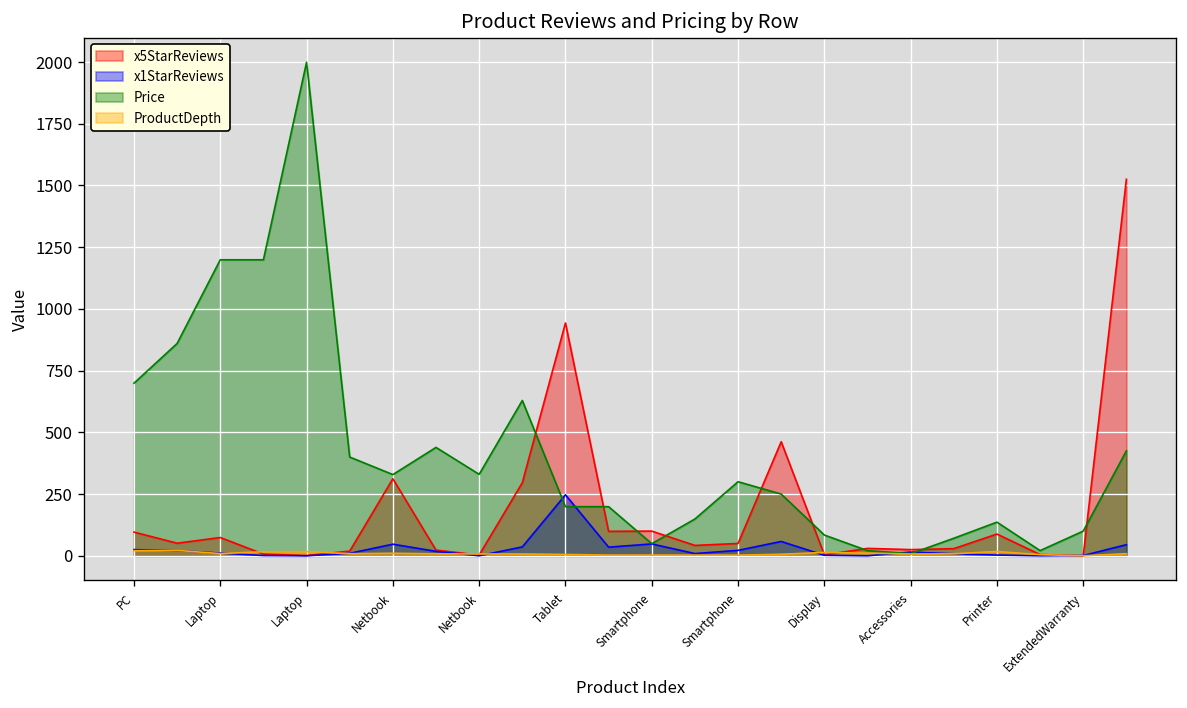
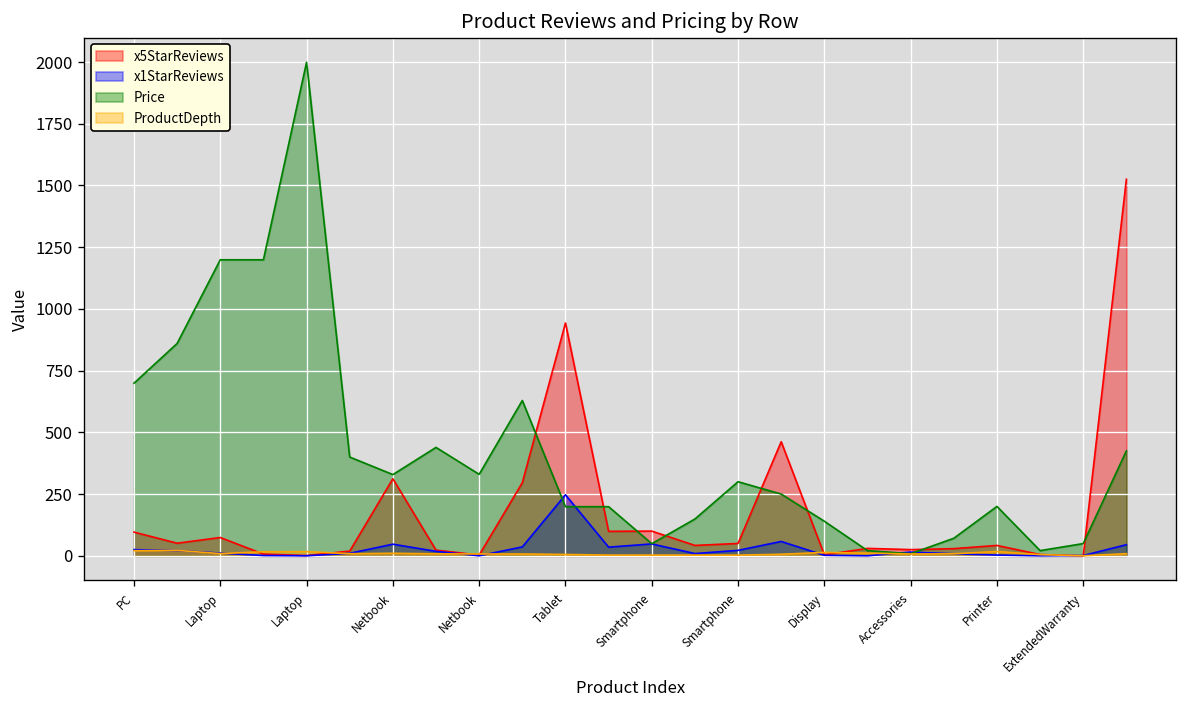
  {
    "x5StarReviews": {
-     "Printer": 90
+     "Printer": 40
    },
    "x1StarReviews": {
      "Printer": 0
    },
    "Price": {
-     "Display": 80,
-     "Printer": 140,
-     "ExtendedWarranty": 100
+     "Display": 140,
+     "Printer": 200,
+     "ExtendedWarranty": 50
    },
    "ProductDepth": {
      "Printer": 20
    }
  }
